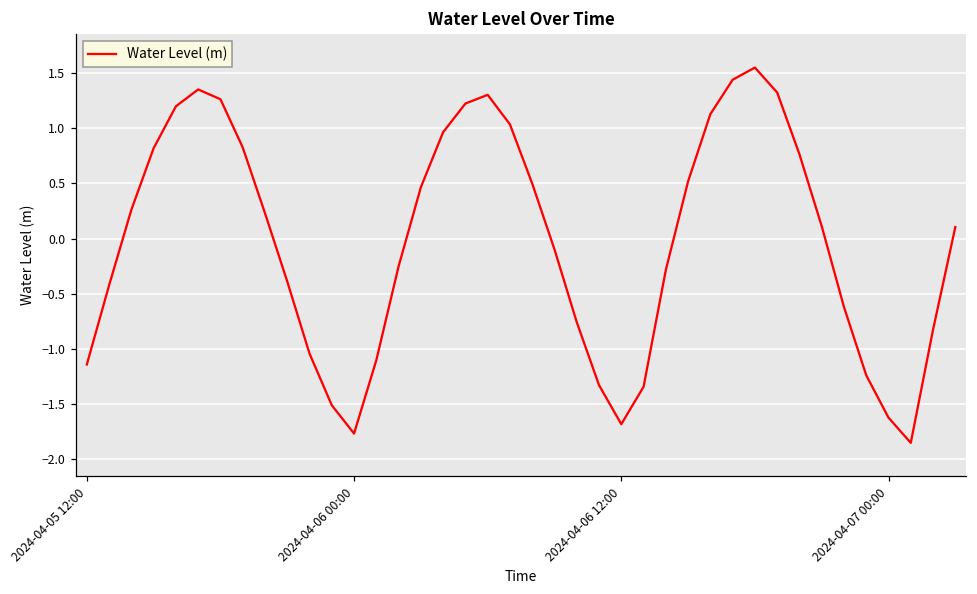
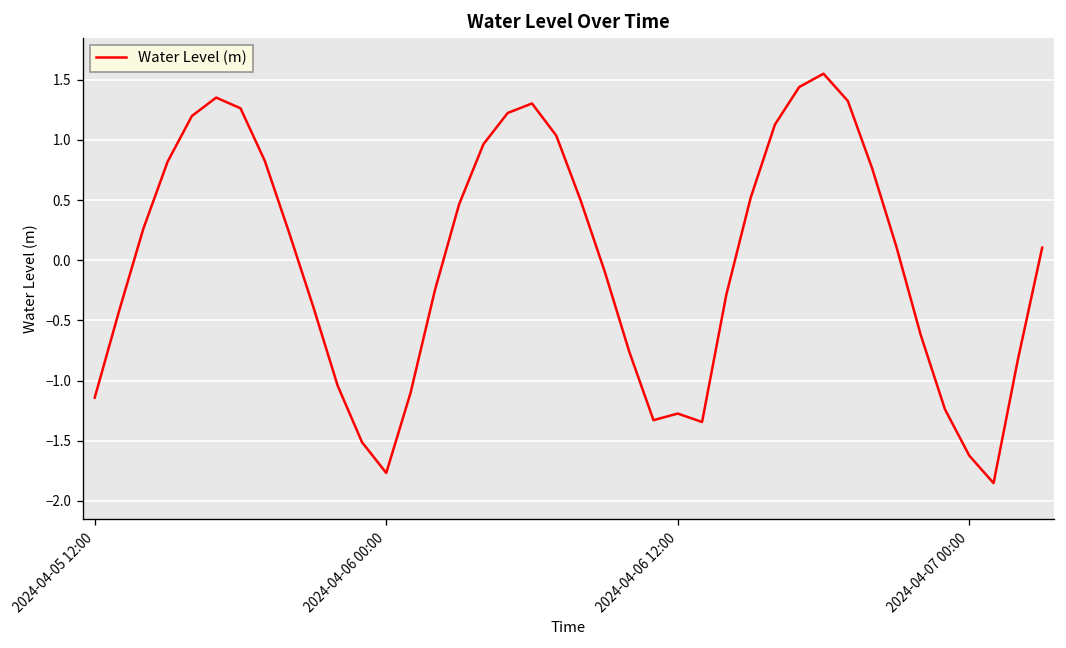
  {
    "2024-04-05 12:00": -1.14,
    "2024-04-06 00:00": -1.77,
-   "2024-04-06 12:00": -1.68,
+   "2024-04-06 12:00": -1.27,
    "2024-04-07 00:00": -1.62
  }
